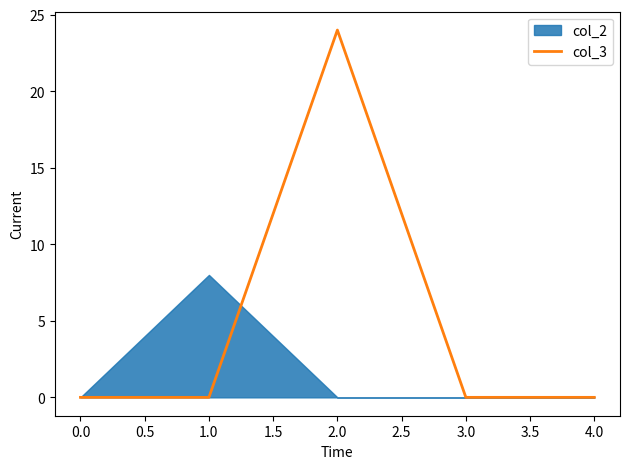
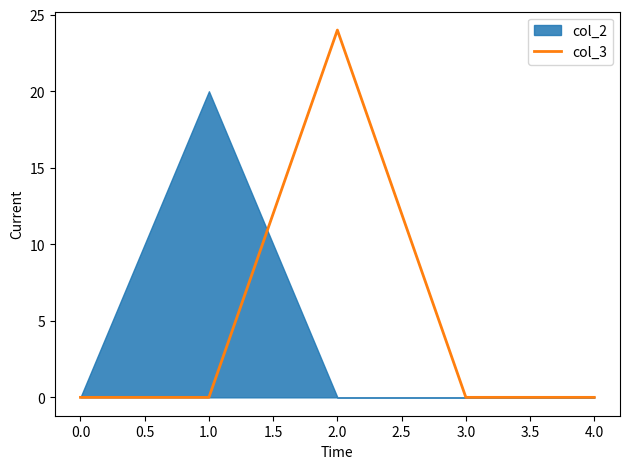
  {
    "col_2": {
-     "1.0": 8,
+     "1.0": 20,
      "2.0": 0
    },
    "col_3": {
      "1.0": 0,
      "2.0": 24
    }
  }
